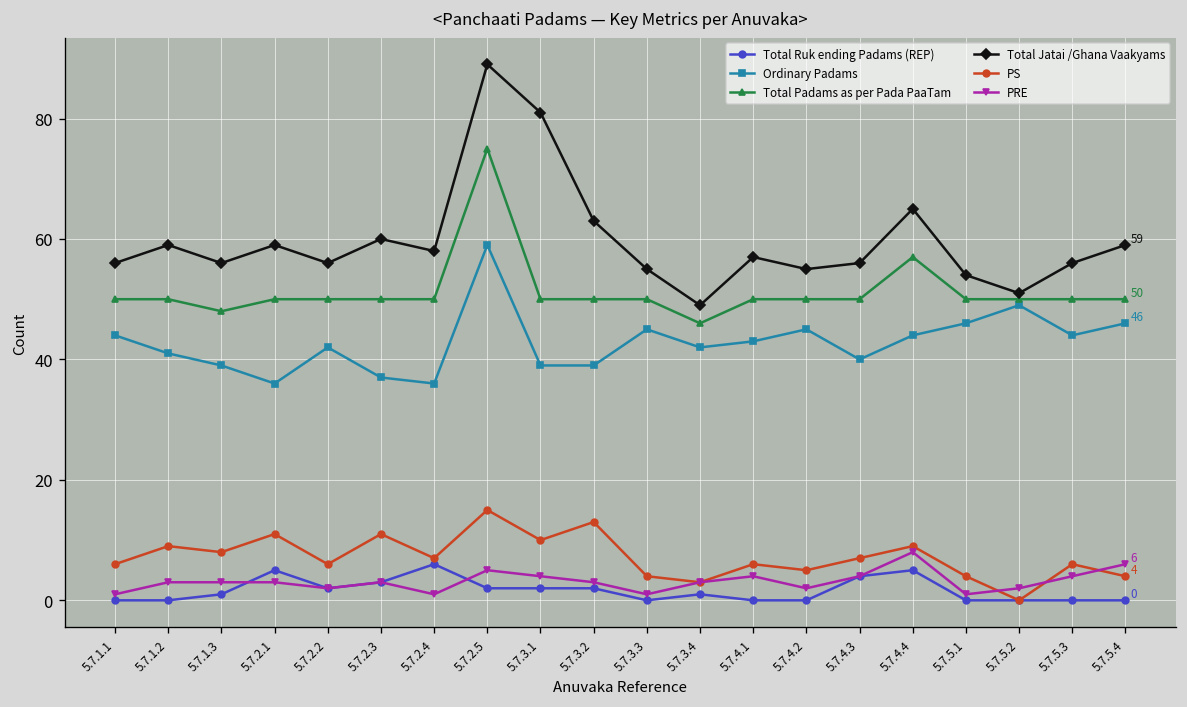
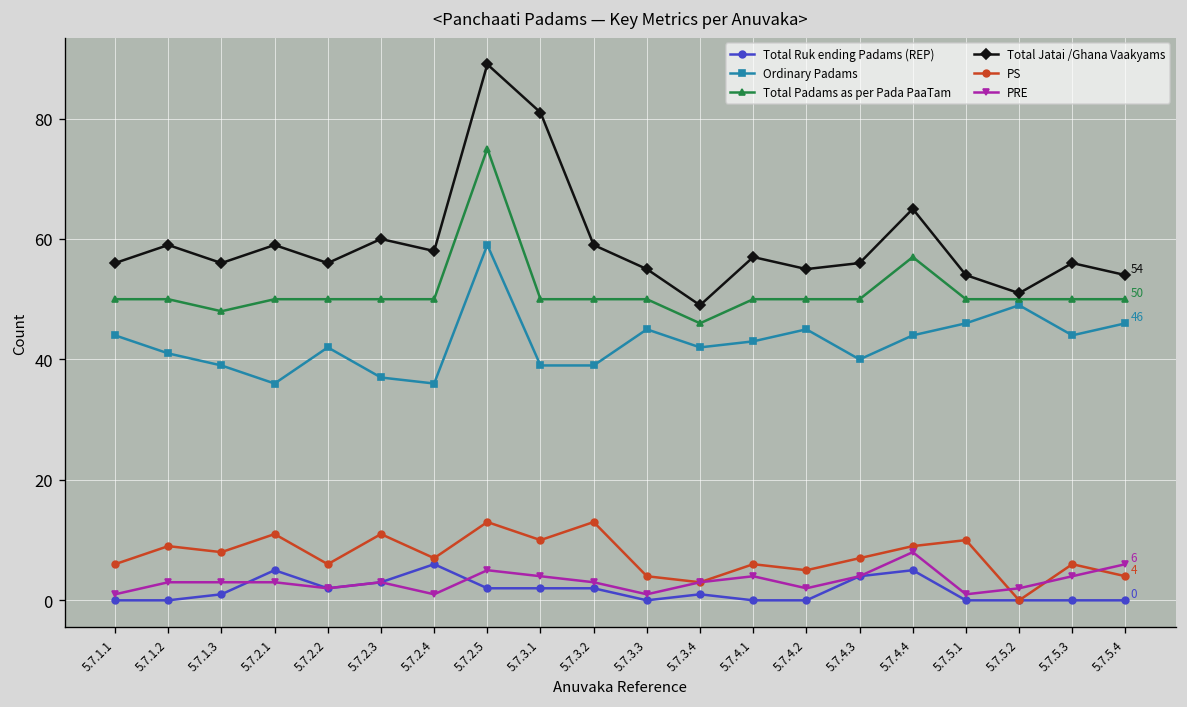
  {
    "Total Ruk ending Padams (REP)": {
      "5.7.5.4": 0
    },
    "Ordinary Padams": {
      "5.7.5.4": 46
    },
    "Total Padams as per Pada PaaTam": {
      "5.7.5.4": 50
    },
    "Total Jatai /Ghana Vaakyams": {
-     "5.7.3.2": 63,
-     "5.7.5.4": 59
+     "5.7.3.2": 59,
+     "5.7.5.4": 54
    },
    "PS": {
      "5.7.1.1": 6,
      "5.7.1.2": 9,
      "5.7.1.3": 8,
      "5.7.2.1": 11,
      "5.7.2.2": 6,
      "5.7.2.3": 11,
      "5.7.2.4": 7,
-     "5.7.2.5": 15,
+     "5.7.2.5": 13,
      "5.7.3.1": 10,
      "5.7.3.2": 13,
      "5.7.3.3": 4,
      "5.7.4.1": 6,
      "5.7.4.2": 5,
      "5.7.4.3": 7,
      "5.7.4.4": 9,
-     "5.7.5.1": 4,
+     "5.7.5.1": 10,
      "5.7.5.3": 6
    },
    "PRE": {
      "5.7.5.4": 6
    }
  }
